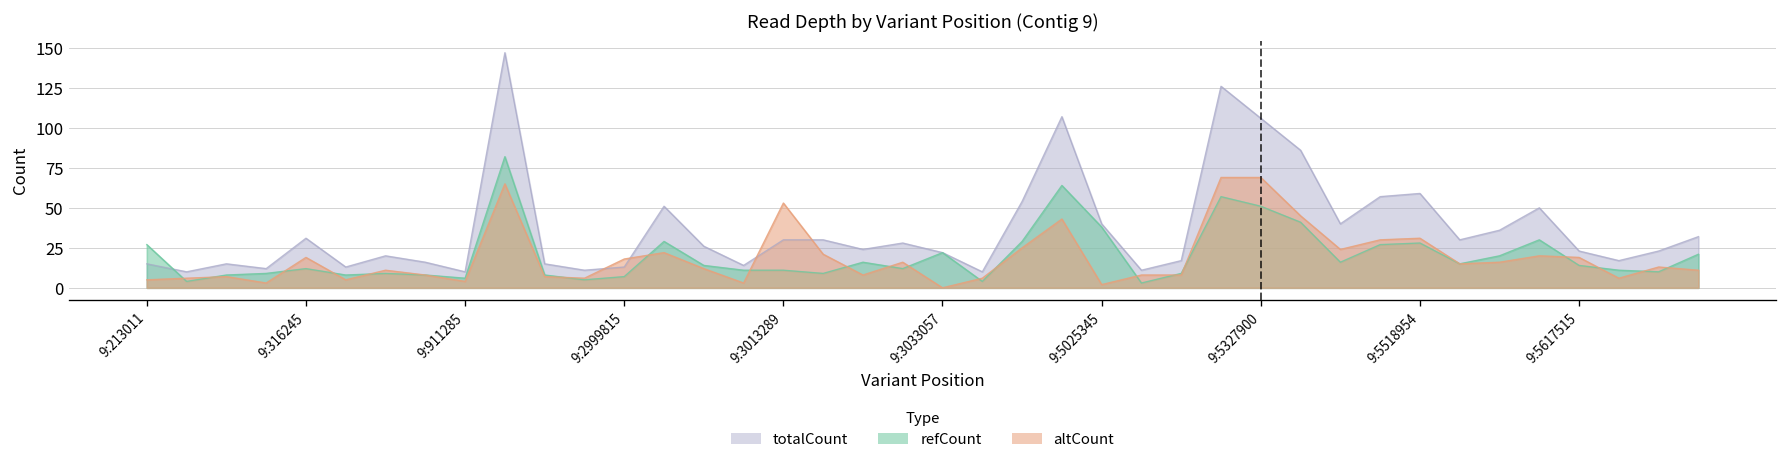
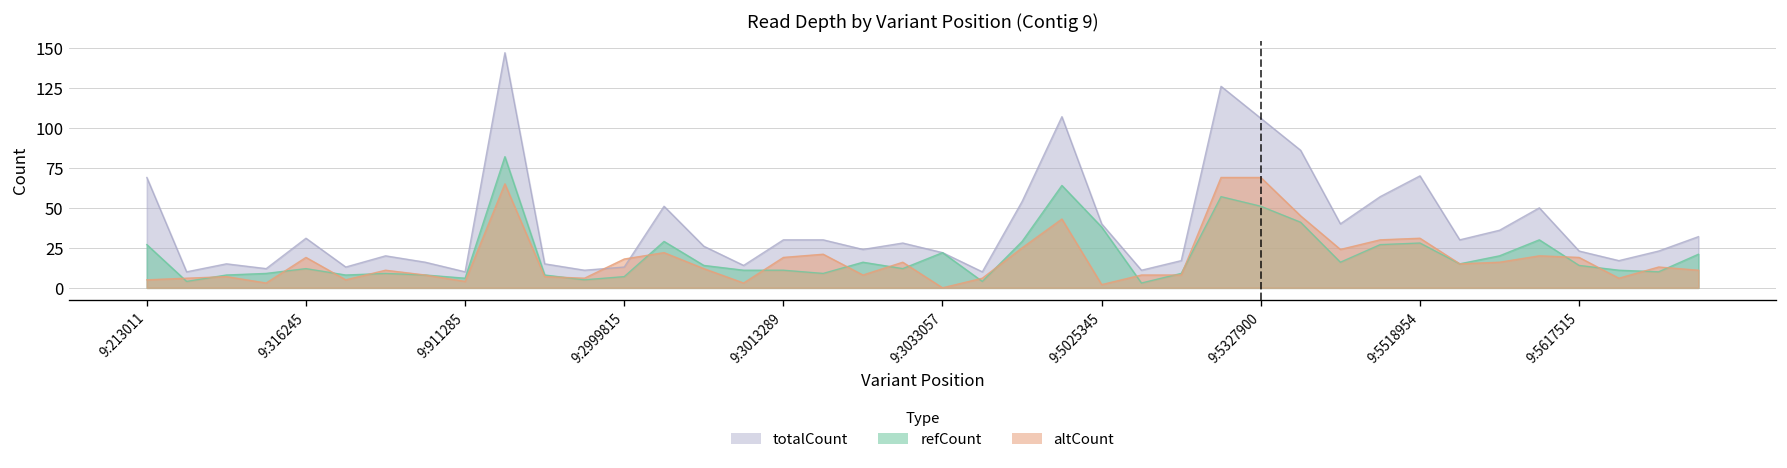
  {
    "totalCount": {
-     "9:213011": 15,
+     "9:213011": 69,
      "9:316245": 31,
      "9:911285": 10,
      "9:2999815": 13,
      "9:3013289": 30,
      "9:5025345": 40,
      "9:5327900": 106,
-     "9:5518954": 59,
+     "9:5518954": 70,
      "9:5617515": 23
    },
    "refCount": {
      "9:213011": 27,
      "9:316245": 12,
      "9:911285": 6,
      "9:2999815": 7,
      "9:3013289": 11,
      "9:5025345": 38,
      "9:5327900": 51,
      "9:5518954": 28,
      "9:5617515": 14
    },
    "altCount": {
      "9:213011": 5,
      "9:316245": 19,
      "9:911285": 4,
      "9:2999815": 18,
-     "9:3013289": 53,
+     "9:3013289": 19,
      "9:3033057": 0,
      "9:5025345": 2,
      "9:5327900": 69,
      "9:5518954": 31,
      "9:5617515": 19
    }
  }
